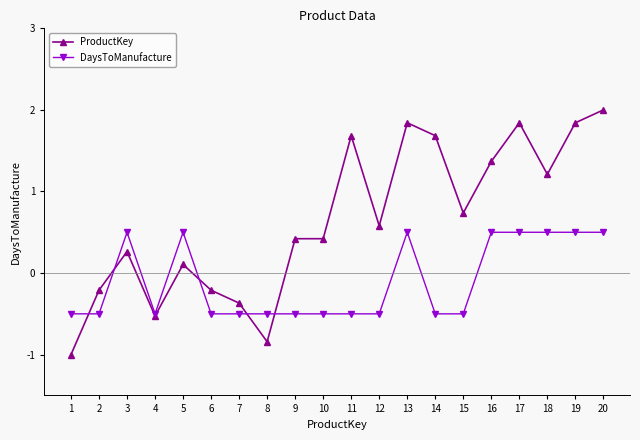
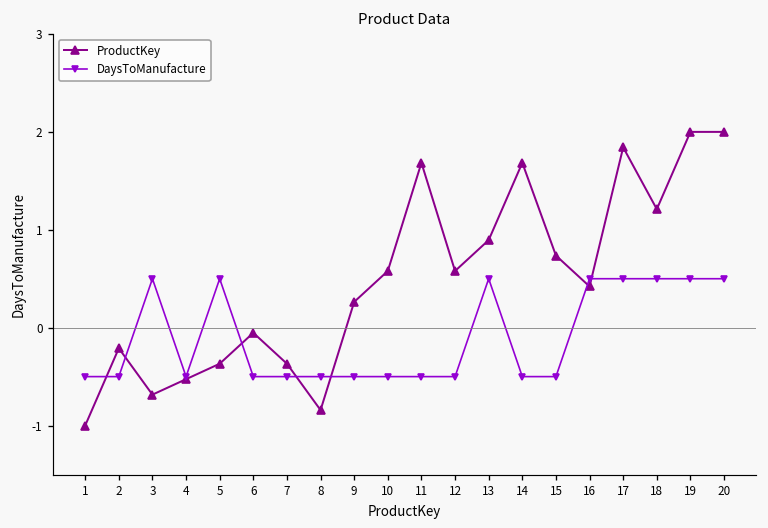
  {
    "ProductKey": {
      "1": -1.0,
      "2": -0.2,
-     "3": 0.3,
-     "5": 0.1,
-     "6": -0.2,
+     "3": -0.7,
+     "5": -0.4,
+     "6": -0.1,
      "7": -0.4,
      "8": -0.8,
-     "9": 0.4,
-     "10": 0.4,
+     "9": 0.3,
+     "10": 0.6,
      "11": 1.7,
      "12": 0.6,
-     "13": 1.8,
+     "13": 0.9,
      "14": 1.7,
      "15": 0.7,
-     "16": 1.4,
+     "16": 0.4,
      "17": 1.8,
      "18": 1.2,
-     "19": 1.8,
+     "19": 2.0,
      "20": 2.0
    },
    "DaysToManufacture": {
      "1": -0.5,
      "2": -0.5,
      "3": 0.5,
      "5": 0.5,
      "6": -0.5,
      "7": -0.5,
      "8": -0.5,
      "9": -0.5,
      "10": -0.5,
      "11": -0.5,
      "12": -0.5,
      "13": 0.5,
      "14": -0.5,
      "15": -0.5,
      "16": 0.5,
      "17": 0.5,
      "18": 0.5,
      "19": 0.5,
      "20": 0.5
    }
  }
